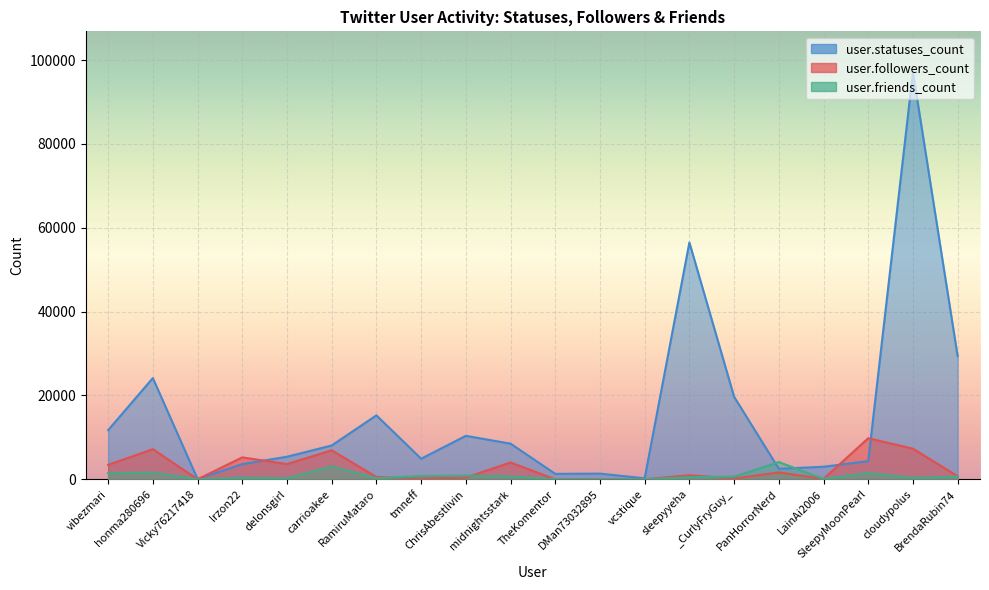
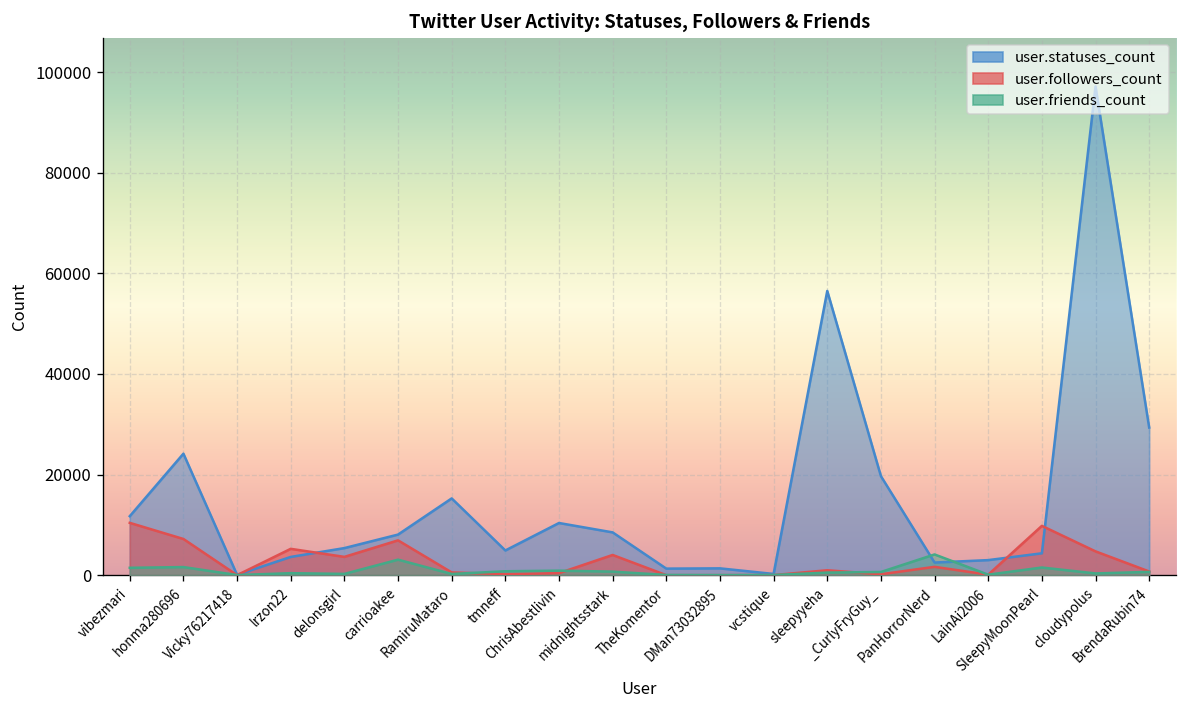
  {
    "user.followers_count": {
-     "vibezmari": 3000,
+     "vibezmari": 10000,
      "honma280696": 7000,
      "lrzon22": 5000,
      "delonsgirl": 4000,
      "carrioakee": 7000,
      "midnightsstark": 4000,
      "PanHorrorNerd": 2000,
      "SleepyMoonPearl": 10000,
-     "cloudypolus": 7000
+     "cloudypolus": 5000
    }
  }
